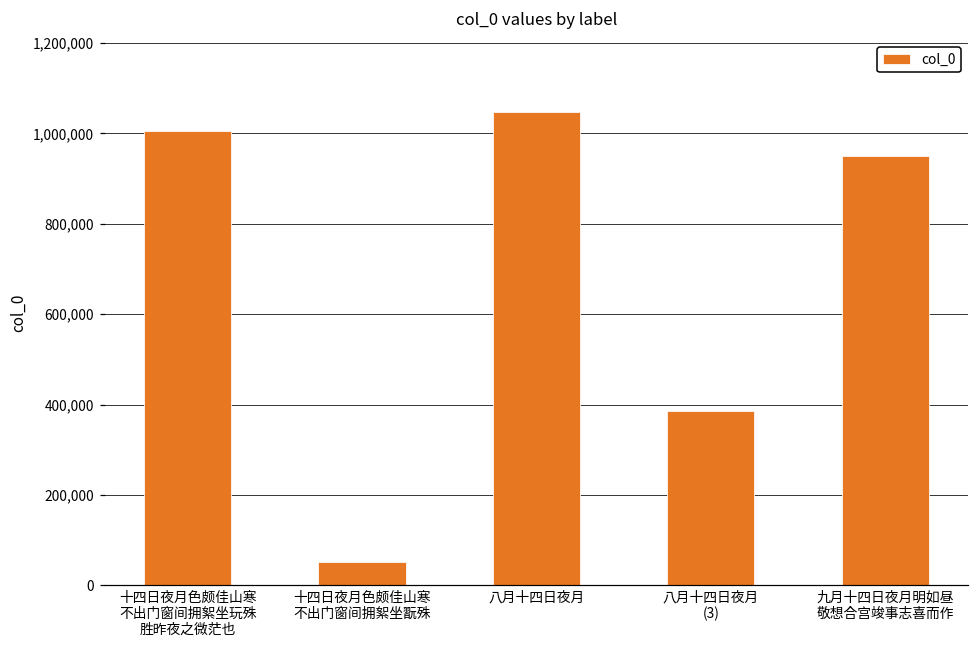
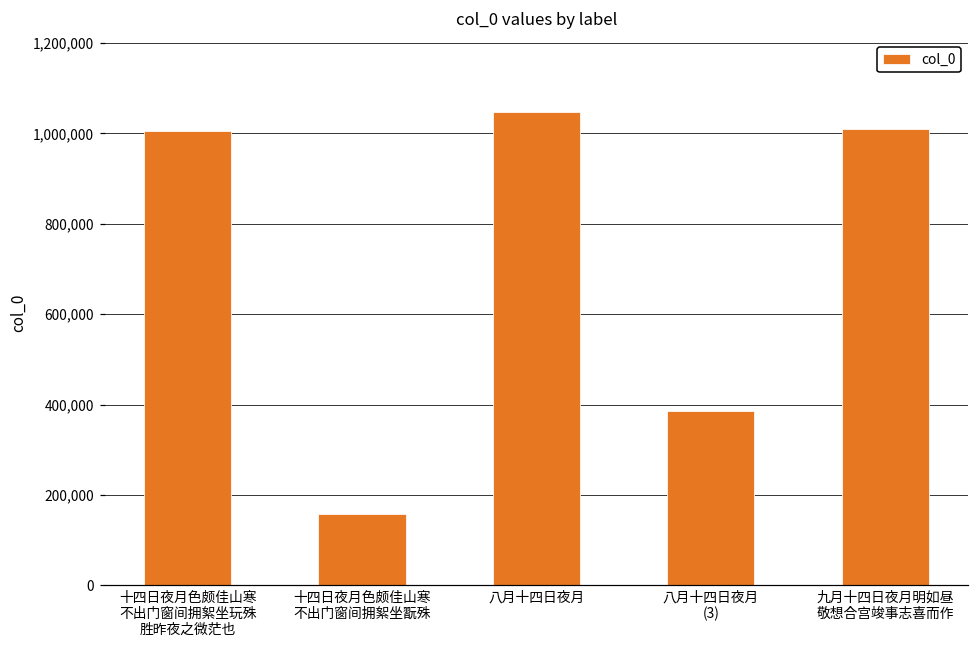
  {
    "十四日夜月色颇佳山寒 不出门窗间拥絮坐玩殊 胜昨夜之微茫也": "1,010,000",
-   "十四日夜月色颇佳山寒 不出门窗间拥絮坐翫殊": "50,000",
+   "十四日夜月色颇佳山寒 不出门窗间拥絮坐翫殊": "160,000",
    "八月十四日夜月": "1,050,000",
    "八月十四日夜月 (3)": "390,000",
-   "九月十四日夜月明如昼 敬想合宫竣事志喜而作": "950,000"
+   "九月十四日夜月明如昼 敬想合宫竣事志喜而作": "1,010,000"
  }
